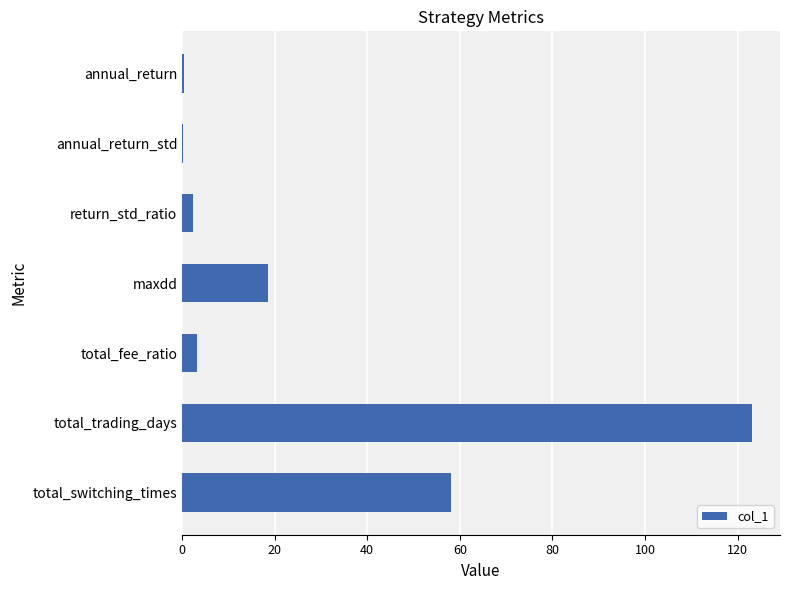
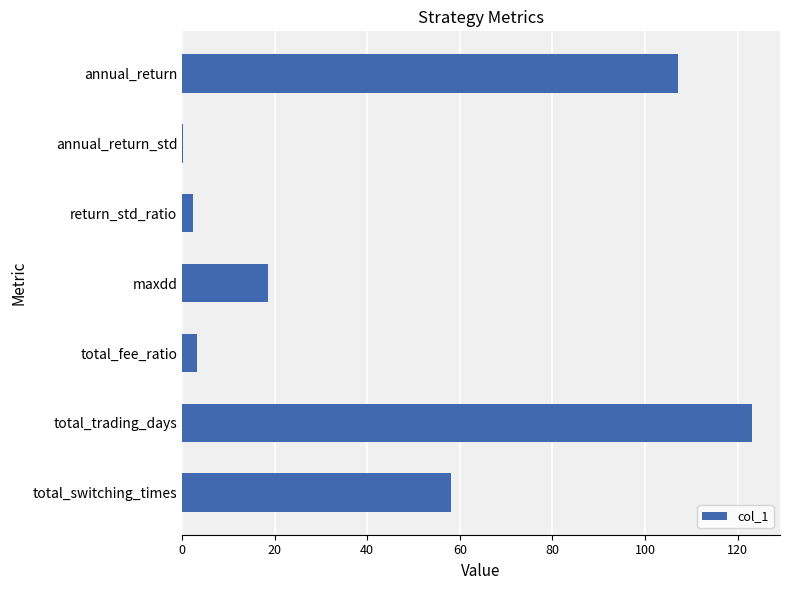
  {
-   "annual_return": 0,
+   "annual_return": 107,
    "return_std_ratio": 2,
    "maxdd": 19,
    "total_fee_ratio": 3,
    "total_trading_days": 123,
    "total_switching_times": 58
  }
